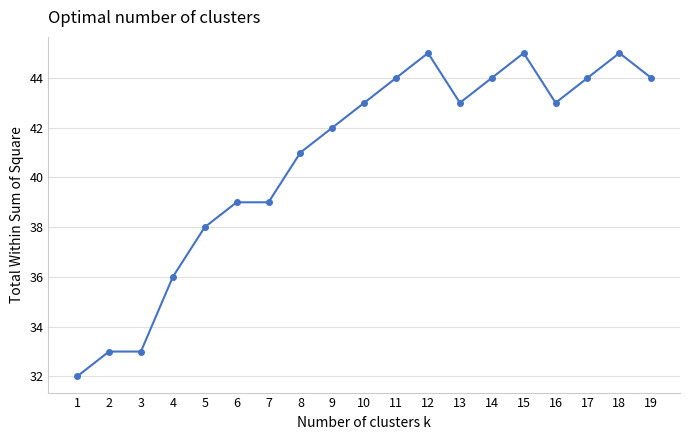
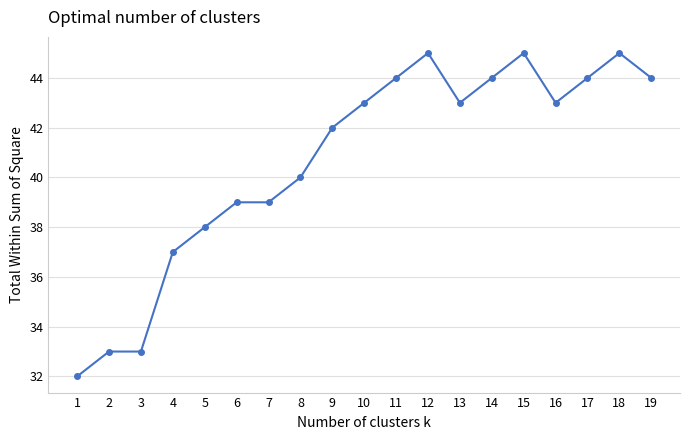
  {
    "1": 32,
    "2": 33,
    "3": 33,
-   "4": 36,
+   "4": 37,
    "5": 38,
    "6": 39,
    "7": 39,
-   "8": 41,
+   "8": 40,
    "9": 42,
    "10": 43,
    "11": 44,
    "12": 45,
    "13": 43,
    "14": 44,
    "15": 45,
    "16": 43,
    "17": 44,
    "18": 45,
    "19": 44
  }
